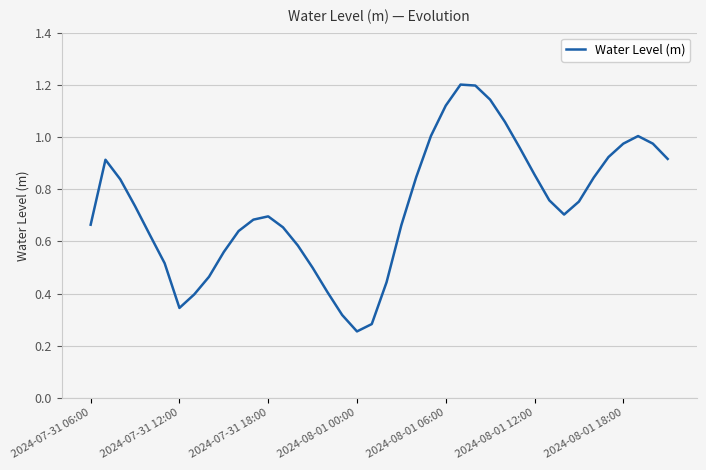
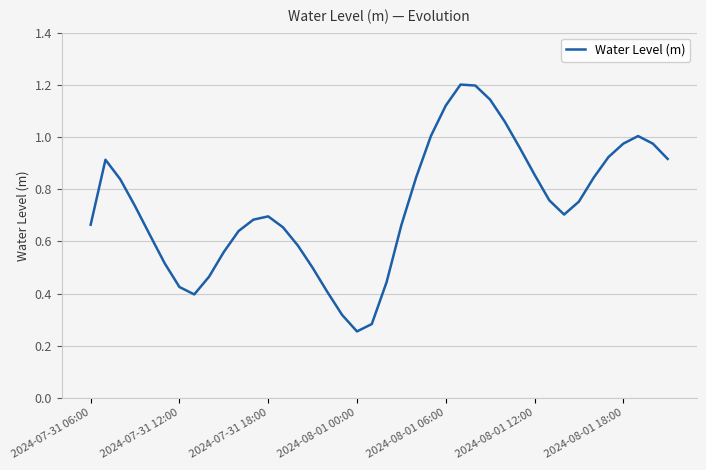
  {
    "2024-07-31 06:00": 0.66,
-   "2024-07-31 12:00": 0.34,
+   "2024-07-31 12:00": 0.43,
    "2024-07-31 18:00": 0.70,
    "2024-08-01 00:00": 0.25,
    "2024-08-01 06:00": 1.12,
    "2024-08-01 12:00": 0.86,
    "2024-08-01 18:00": 0.97
  }
